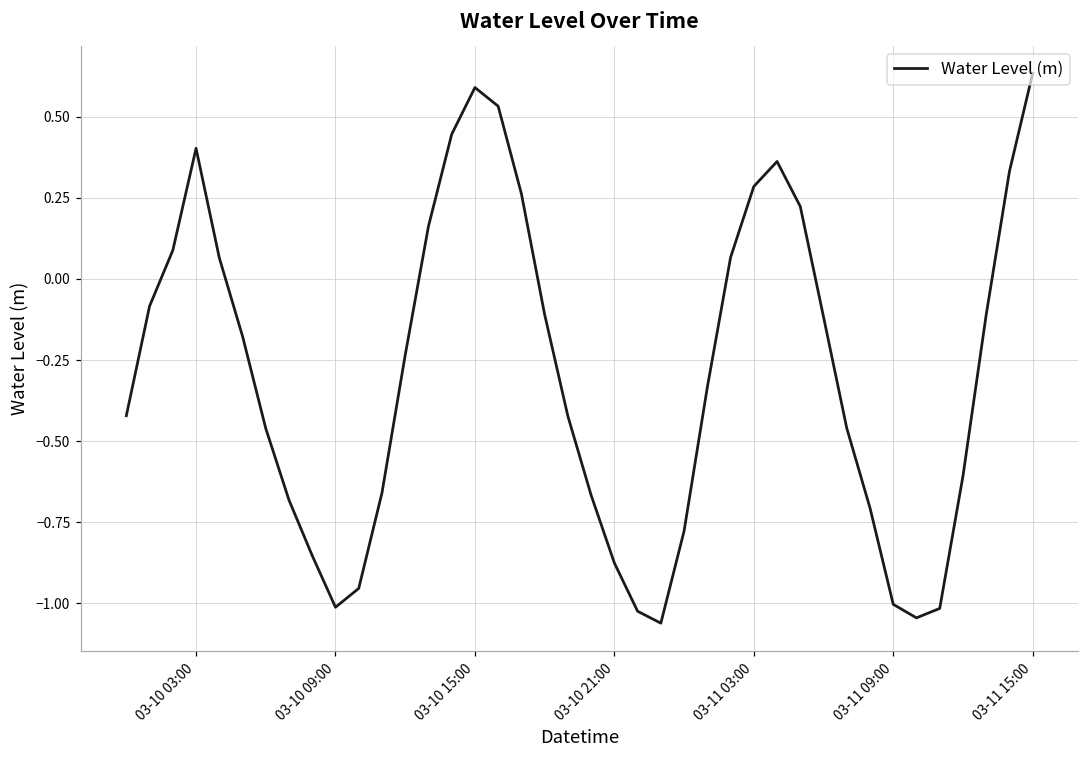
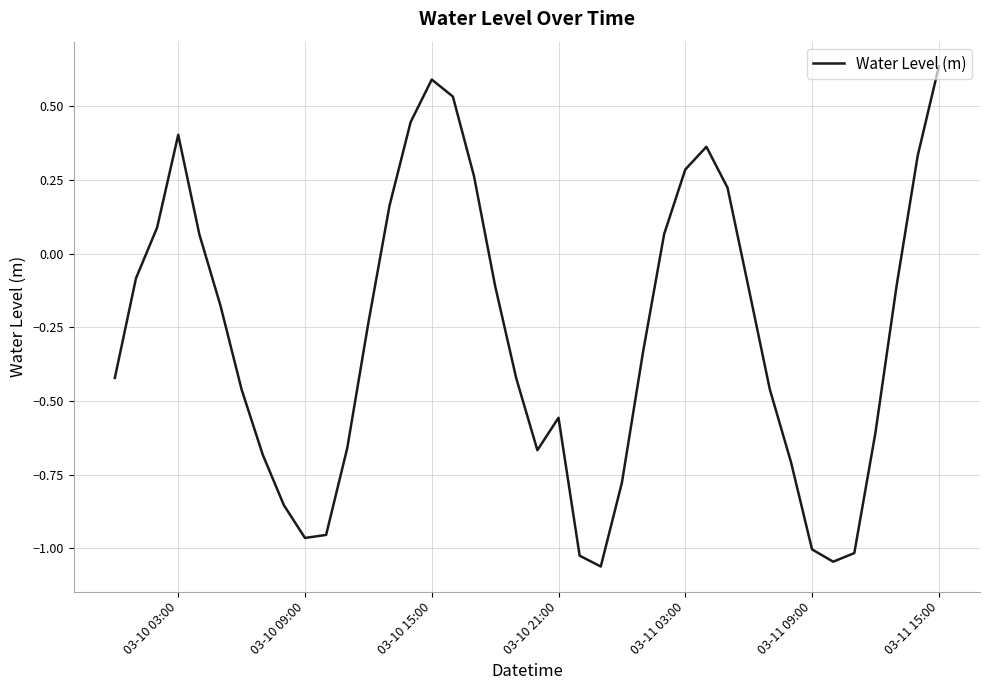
  {
    "03-10 03:00": 0.40,
-   "03-10 09:00": -1.01,
+   "03-10 09:00": -0.96,
    "03-10 15:00": 0.59,
-   "03-10 21:00": -0.88,
+   "03-10 21:00": -0.56,
    "03-11 03:00": 0.29,
    "03-11 09:00": -1.00
  }
